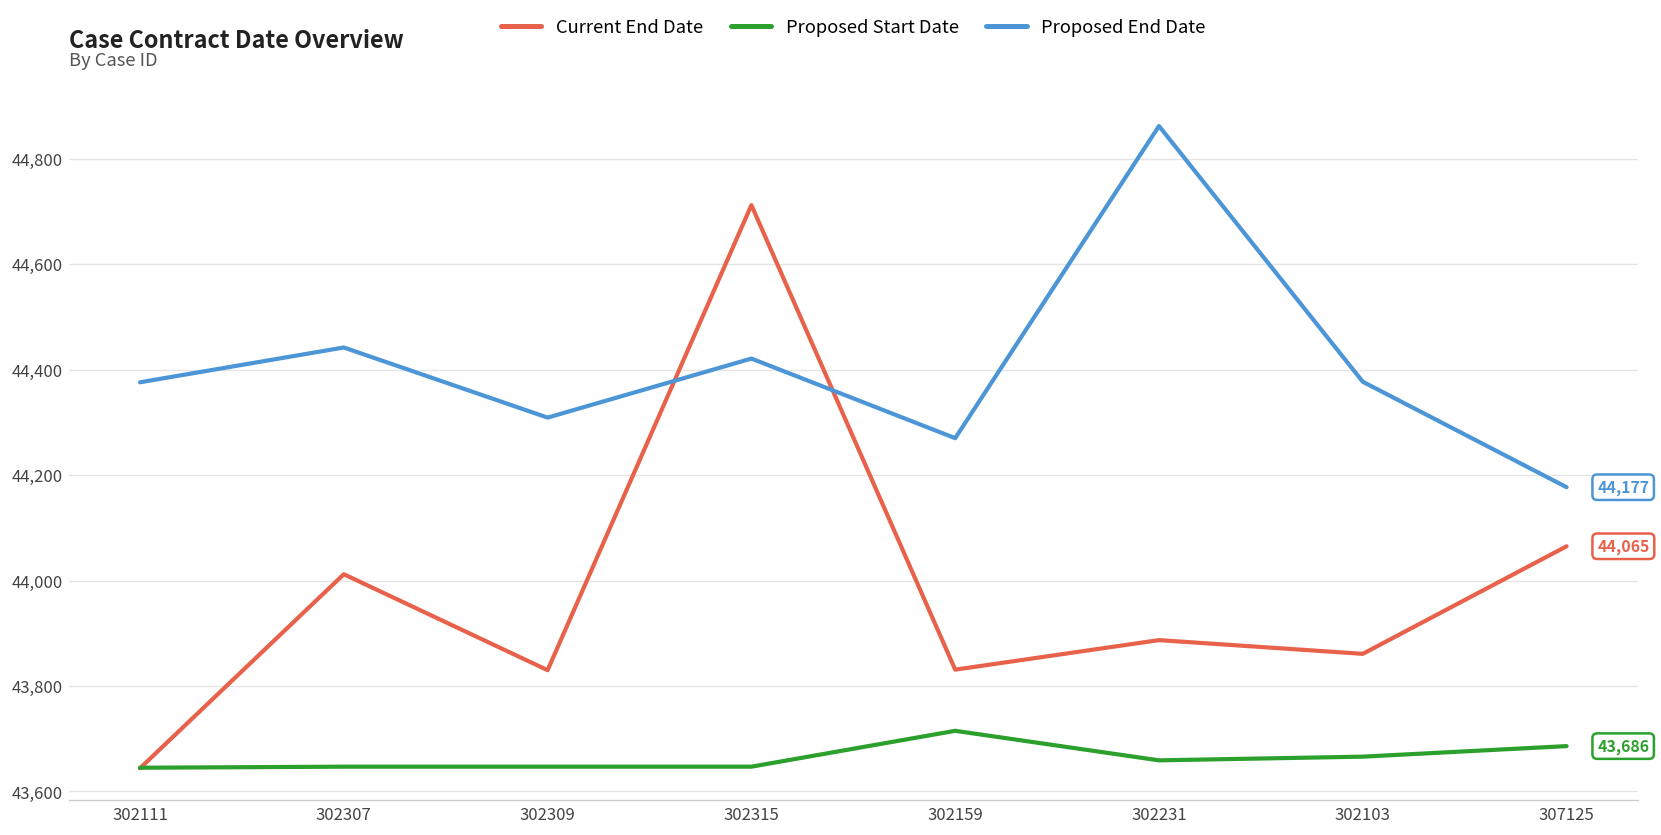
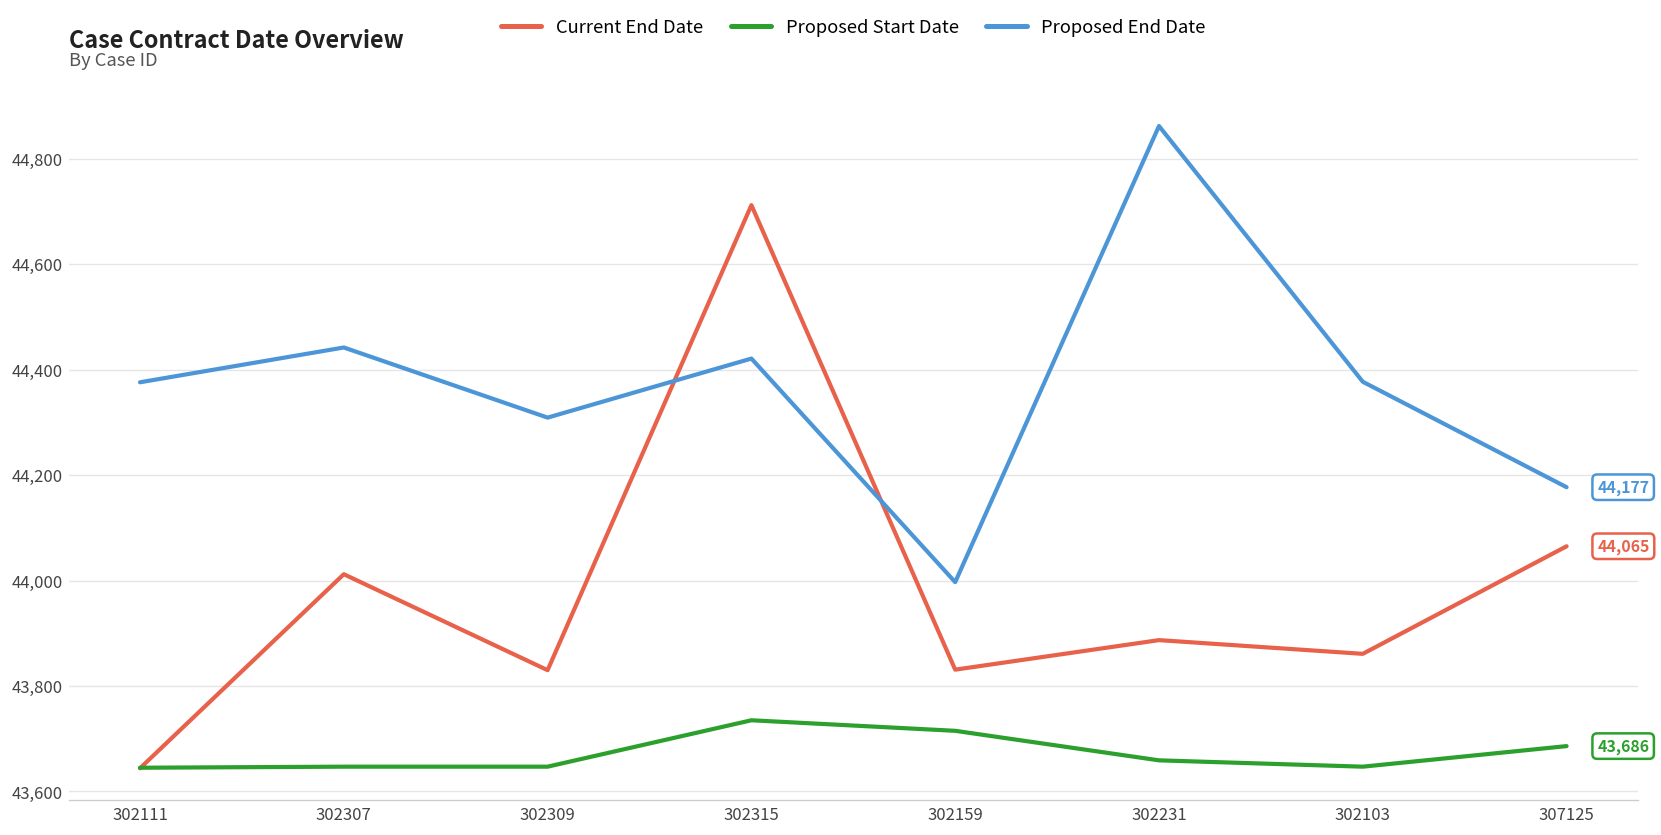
  {
    "Current End Date": {
      "302307": "44,010",
      "302309": "43,830",
      "302315": "44,710",
      "302159": "43,830",
      "302231": "43,890",
      "302103": "43,860",
      "307125": "44,070"
    },
    "Proposed Start Date": {
      "302307": "43,650",
      "302309": "43,650",
-     "302315": "43,650",
+     "302315": "43,740",
      "302159": "43,720",
      "302231": "43,660",
-     "302103": "43,670",
+     "302103": "43,650",
      "307125": "43,690"
    },
    "Proposed End Date": {
      "302111": "44,380",
      "302307": "44,440",
      "302309": "44,310",
      "302315": "44,420",
-     "302159": "44,270",
+     "302159": "44,000",
      "302231": "44,860",
      "302103": "44,380",
      "307125": "44,180"
    }
  }
